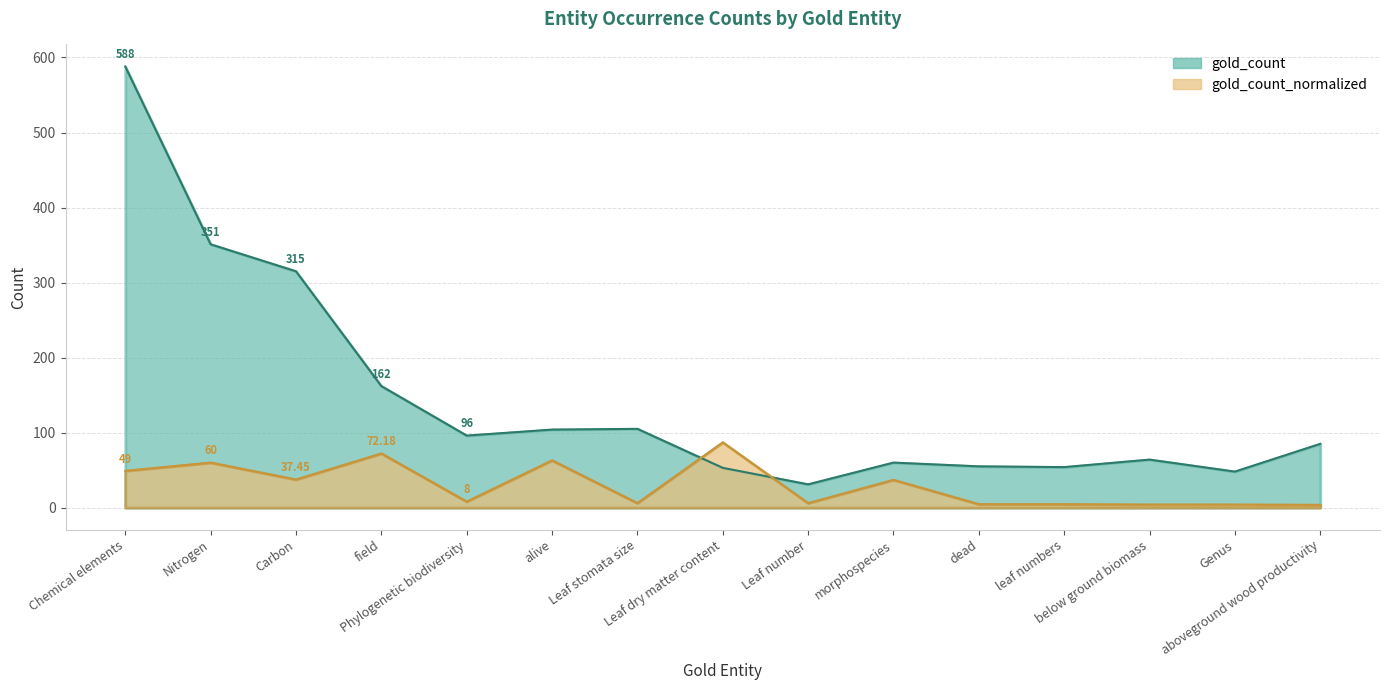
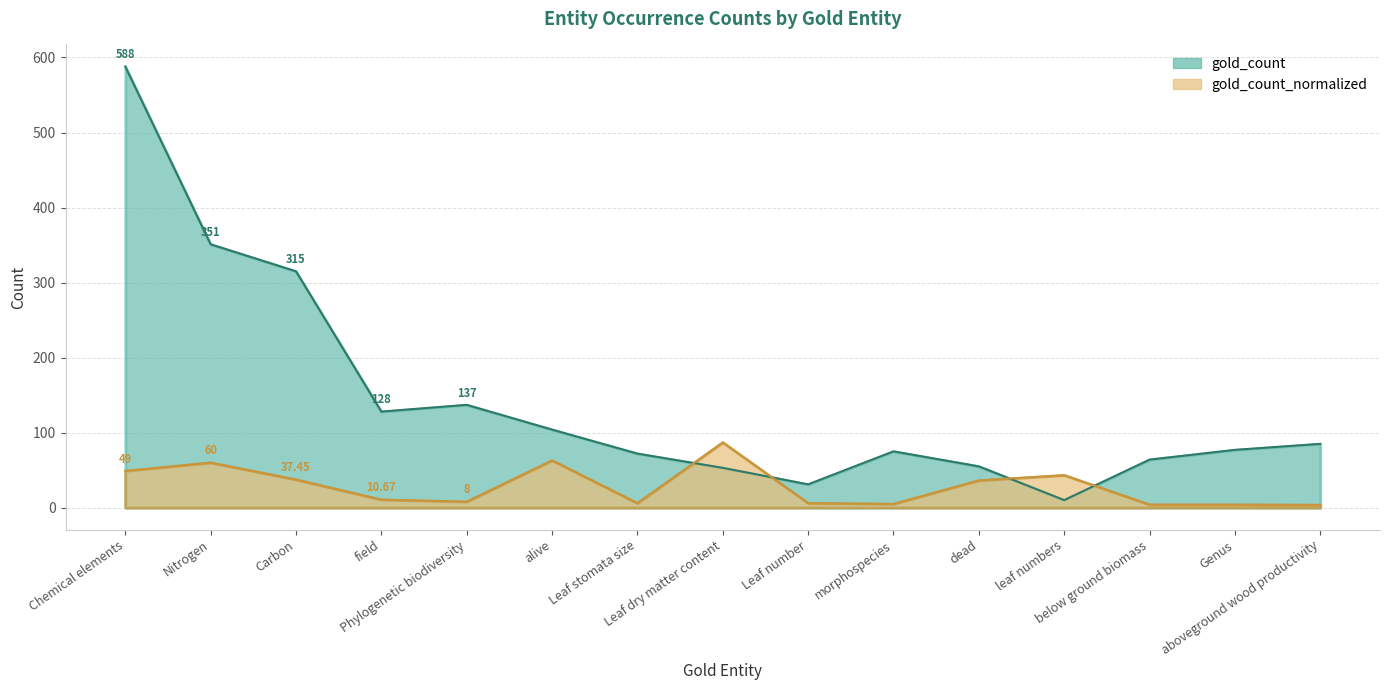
  {
    "gold_count": {
      "Chemical elements": 588,
      "Nitrogen": 351,
      "Carbon": 315,
-     "field": 162,
-     "Phylogenetic biodiversity": 96,
-     "Leaf stomata size": 110,
-     "morphospecies": 60,
-     "leaf numbers": 50,
-     "Genus": 50
+     "field": 128,
+     "Phylogenetic biodiversity": 137,
+     "Leaf stomata size": 70,
+     "morphospecies": 80,
+     "leaf numbers": 10,
+     "Genus": 80
    },
    "gold_count_normalized": {
      "Chemical elements": 49,
      "Nitrogen": 60,
      "Carbon": 37.45,
-     "field": 72.18,
+     "field": 10.67,
      "Phylogenetic biodiversity": 8,
-     "morphospecies": 40,
-     "dead": 0,
-     "leaf numbers": 0
+     "morphospecies": 10,
+     "dead": 40,
+     "leaf numbers": 40
    }
  }
